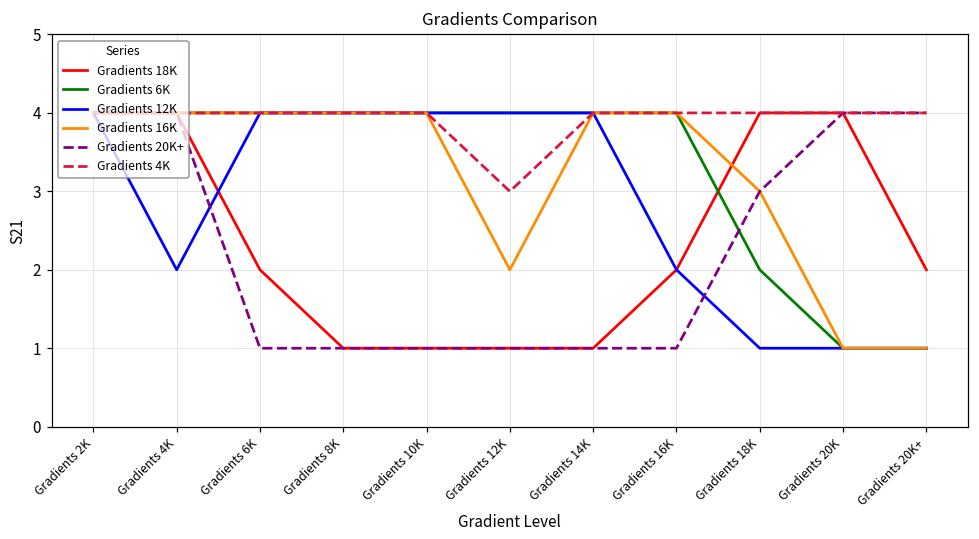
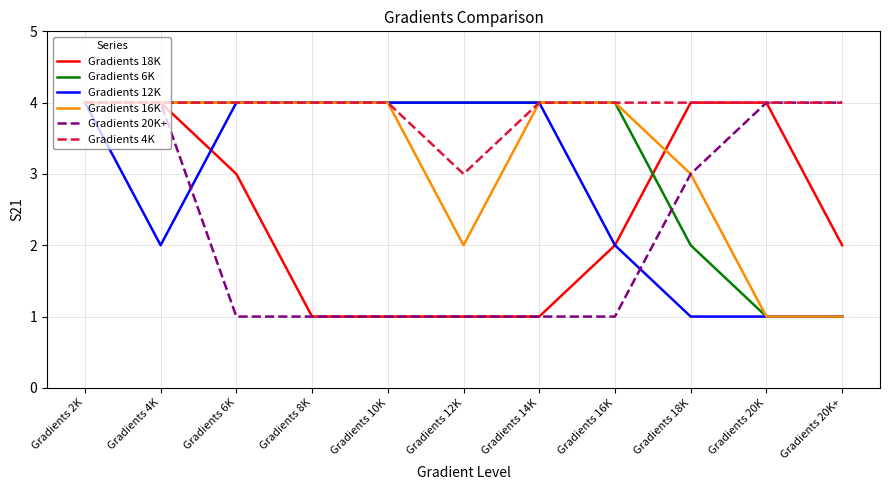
  {
    "Gradients 18K": {
-     "Gradients 6K": 2,
+     "Gradients 6K": 3,
      "Gradients 20K+": 2
    },
    "Gradients 6K": {
      "Gradients 18K": 2
    },
    "Gradients 12K": {
      "Gradients 4K": 2,
      "Gradients 18K": 1
    },
    "Gradients 16K": {
      "Gradients 12K": 2
    },
    "Gradients 20K+": {
      "Gradients 6K": 1,
      "Gradients 16K": 1
    },
    "Gradients 4K": {
      "Gradients 12K": 3
    }
  }
